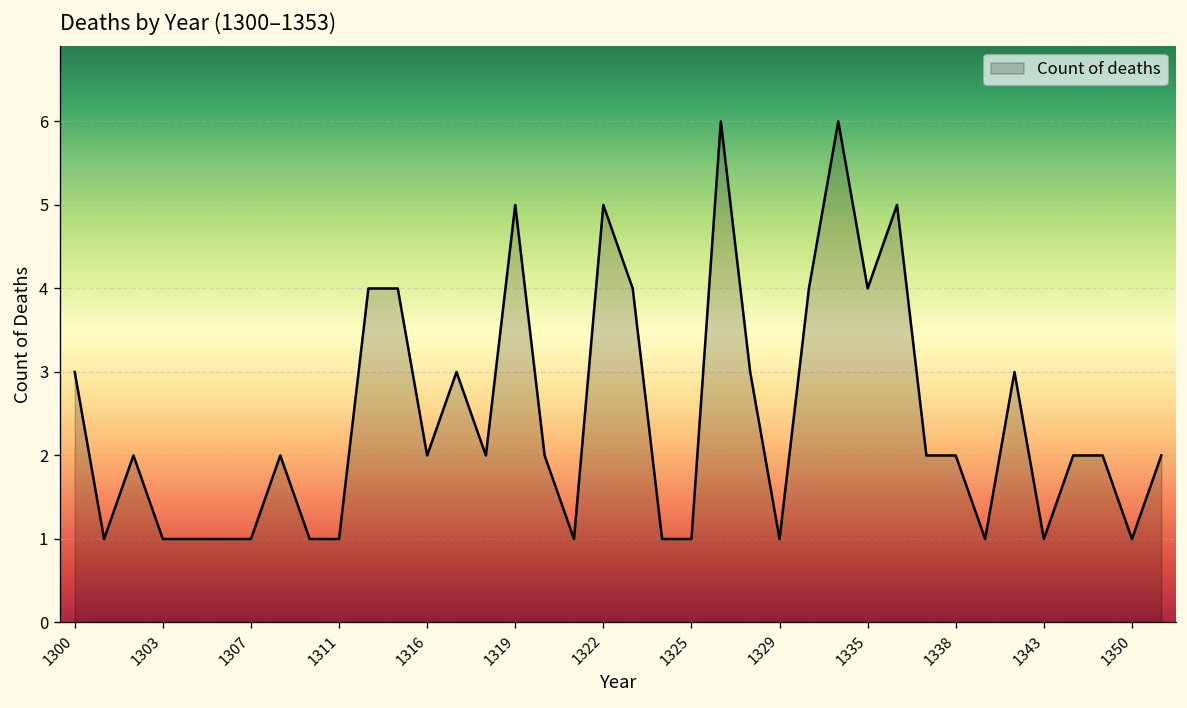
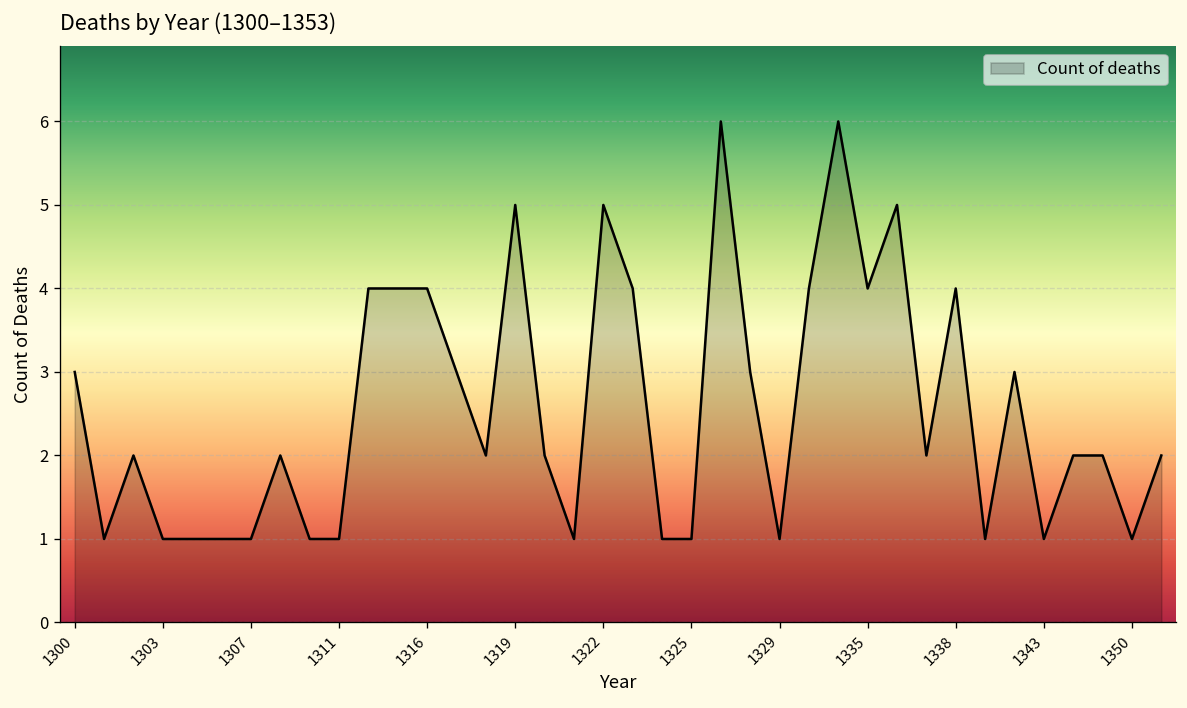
  {
    "1300": 3,
    "1303": 1,
    "1307": 1,
    "1311": 1,
-   "1316": 2,
+   "1316": 4,
    "1319": 5,
    "1322": 5,
    "1325": 1,
    "1329": 1,
    "1335": 4,
-   "1338": 2,
+   "1338": 4,
    "1343": 1,
    "1350": 1
  }
